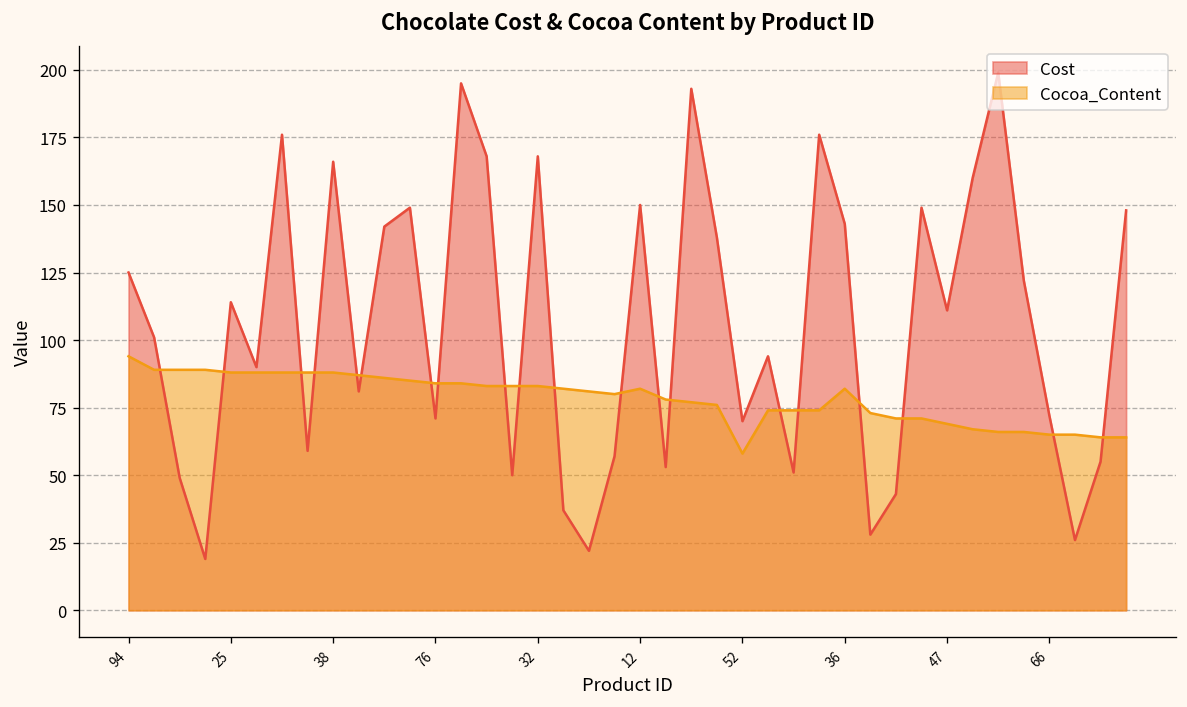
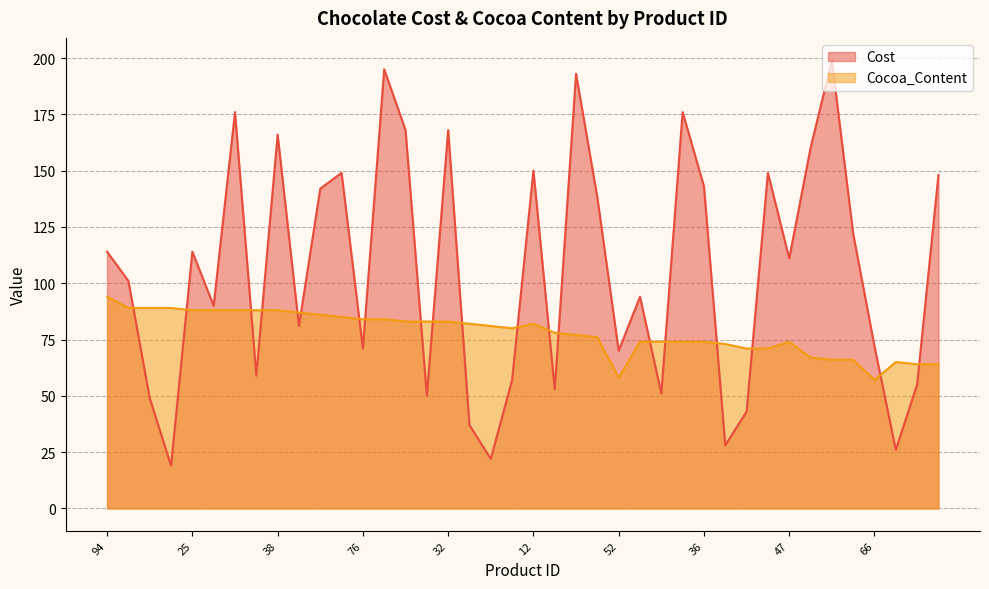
  {
    "Cost": {
-     "94": 125,
+     "94": 114,
      "76": 71,
      "32": 168,
      "12": 150,
      "52": 70,
      "36": 143,
      "47": 111,
      "66": 72
    },
    "Cocoa_Content": {
      "94": 94,
      "76": 84,
      "32": 83,
      "12": 82,
      "52": 58,
-     "36": 82,
-     "47": 69,
-     "66": 65
+     "36": 74,
+     "47": 74,
+     "66": 57
    }
  }
